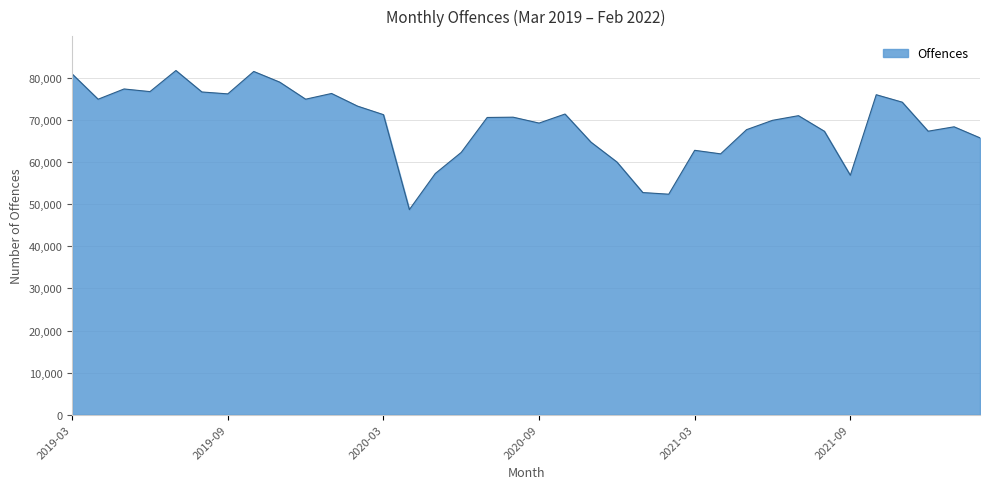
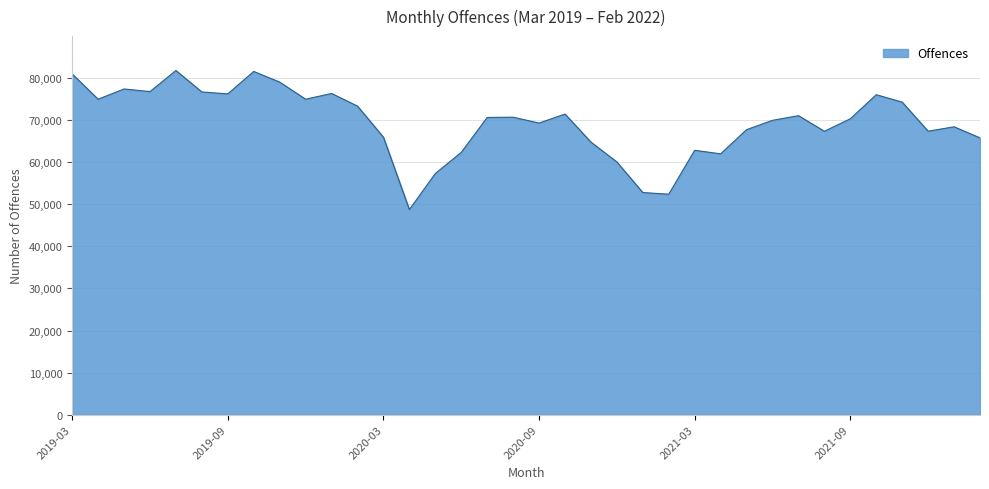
  {
    "2019-03": "81,000",
    "2019-09": "76,000",
-   "2020-03": "71,000",
+   "2020-03": "66,000",
    "2020-09": "69,000",
    "2021-03": "63,000",
-   "2021-09": "57,000"
+   "2021-09": "70,000"
  }
